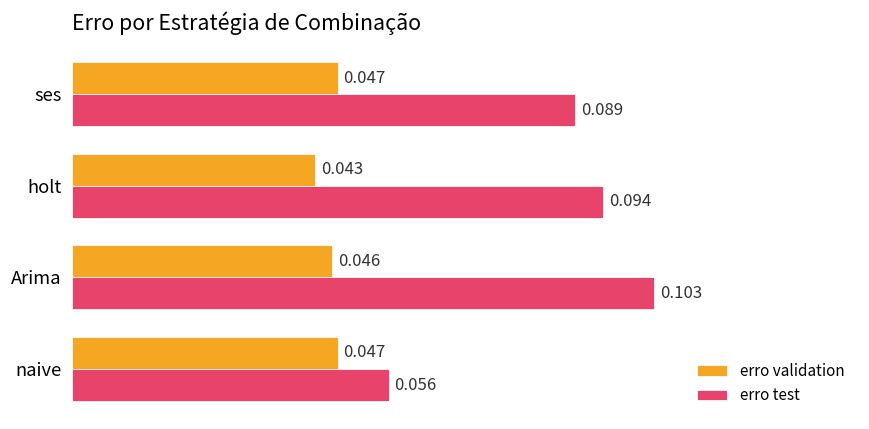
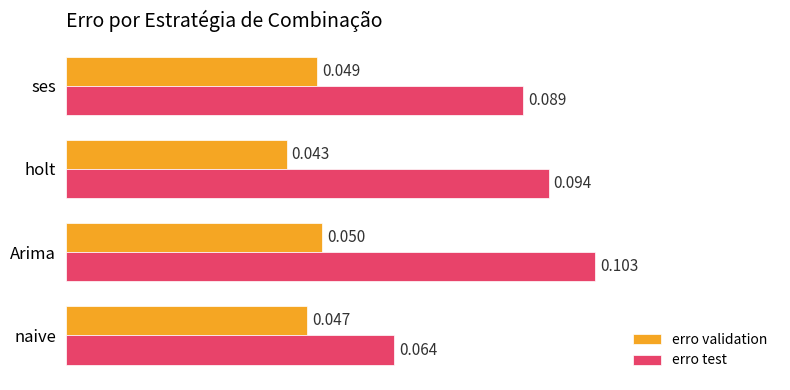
  {
    "erro validation": {
-     "ses": 0.047,
+     "ses": 0.049,
      "holt": 0.043,
-     "Arima": 0.046,
+     "Arima": 0.050,
      "naive": 0.047
    },
    "erro test": {
      "ses": 0.089,
      "holt": 0.094,
      "Arima": 0.103,
-     "naive": 0.056
+     "naive": 0.064
    }
  }
